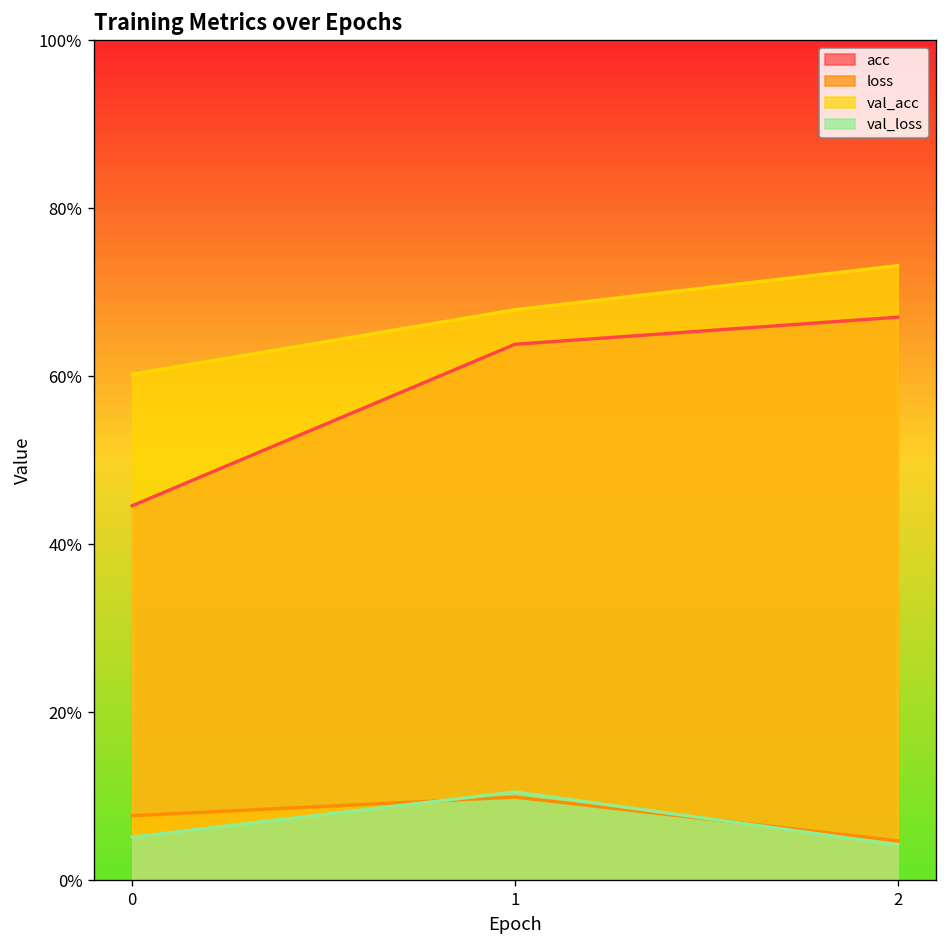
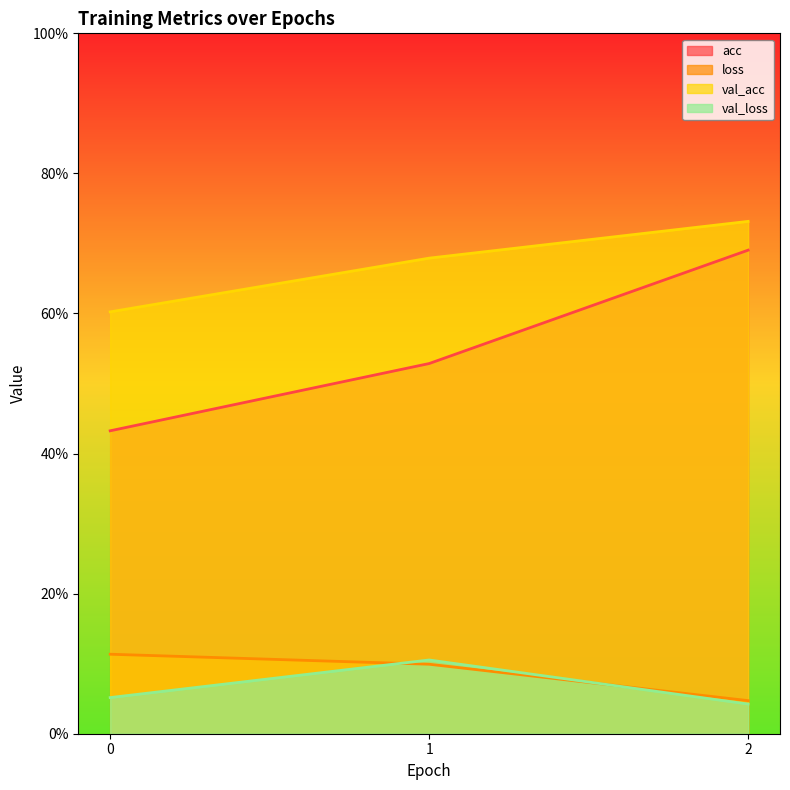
  {
    "acc": {
-     "0": "45%",
-     "1": "64%",
-     "2": "67%"
+     "0": "43%",
+     "1": "53%",
+     "2": "69%"
    },
    "loss": {
-     "0": "8%",
+     "0": "11%",
      "1": "10%",
      "2": "5%"
    },
    "val_acc": {
      "0": "60%",
      "1": "68%",
      "2": "73%"
    },
    "val_loss": {
      "0": "5%",
      "1": "11%",
      "2": "4%"
    }
  }
